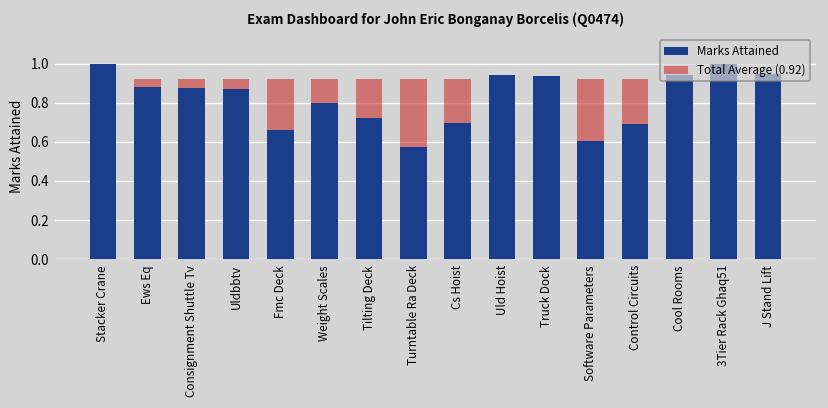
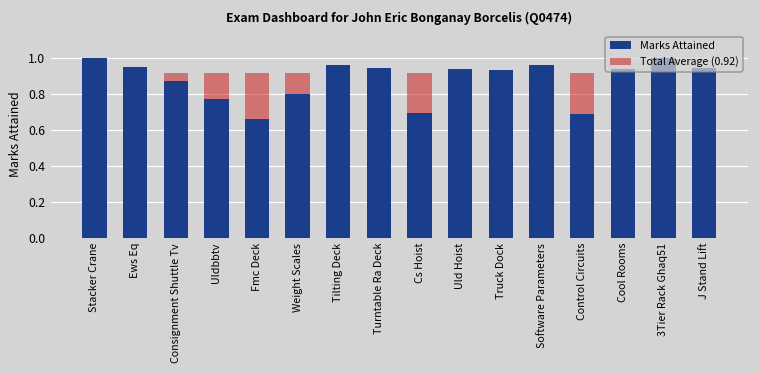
  {
    "Marks Attained": {
      "Stacker Crane": 1.00,
-     "Ews Eq": 0.88,
-     "Uldbbtv": 0.87,
-     "Tilting Deck": 0.72,
-     "Turntable Ra Deck": 0.57,
+     "Ews Eq": 0.95,
+     "Uldbbtv": 0.77,
+     "Tilting Deck": 0.96,
+     "Turntable Ra Deck": 0.95,
      "Uld Hoist": 0.94,
      "Truck Dock": 0.94,
-     "Software Parameters": 0.61
+     "Software Parameters": 0.96
    },
    "Total Average (0.92)": {
      "Consignment Shuttle Tv": 0.92,
      "Uldbbtv": 0.92,
      "Fmc Deck": 0.92,
      "Weight Scales": 0.92,
      "Cs Hoist": 0.92,
      "Control Circuits": 0.92
    }
  }
